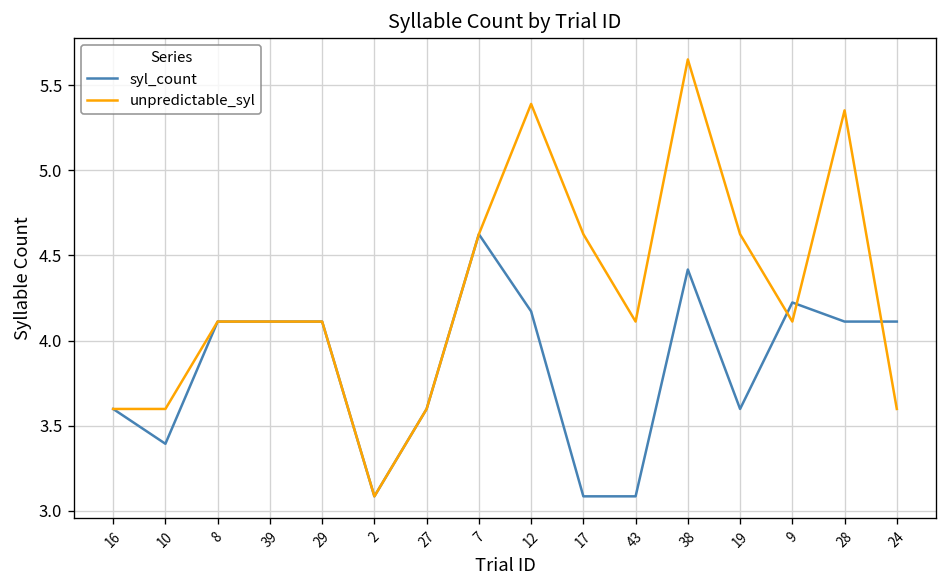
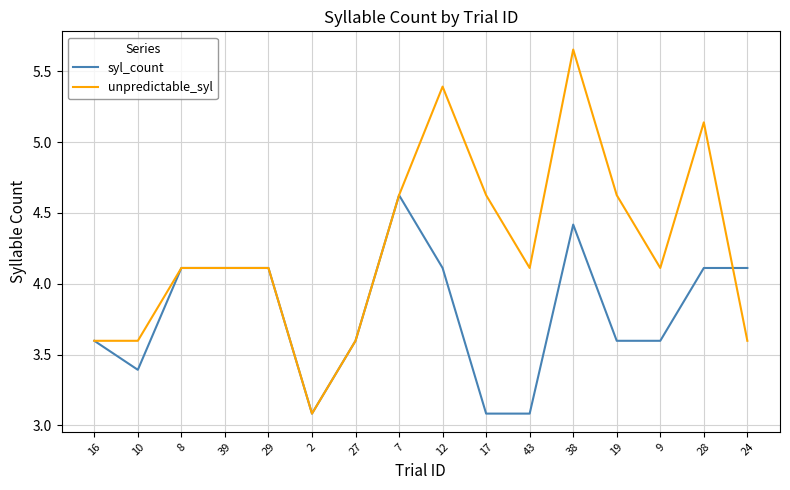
  {
    "syl_count": {
      "10": 3.39,
-     "12": 4.17,
+     "12": 4.11,
      "17": 3.08,
      "43": 3.08,
      "38": 4.42,
      "19": 3.60,
-     "9": 4.22,
+     "9": 3.60,
      "28": 4.11,
      "24": 4.11
    },
    "unpredictable_syl": {
      "10": 3.60,
      "12": 5.39,
      "17": 4.63,
      "43": 4.11,
      "38": 5.65,
      "19": 4.63,
      "9": 4.11,
-     "28": 5.35,
+     "28": 5.14,
      "24": 3.60
    }
  }
